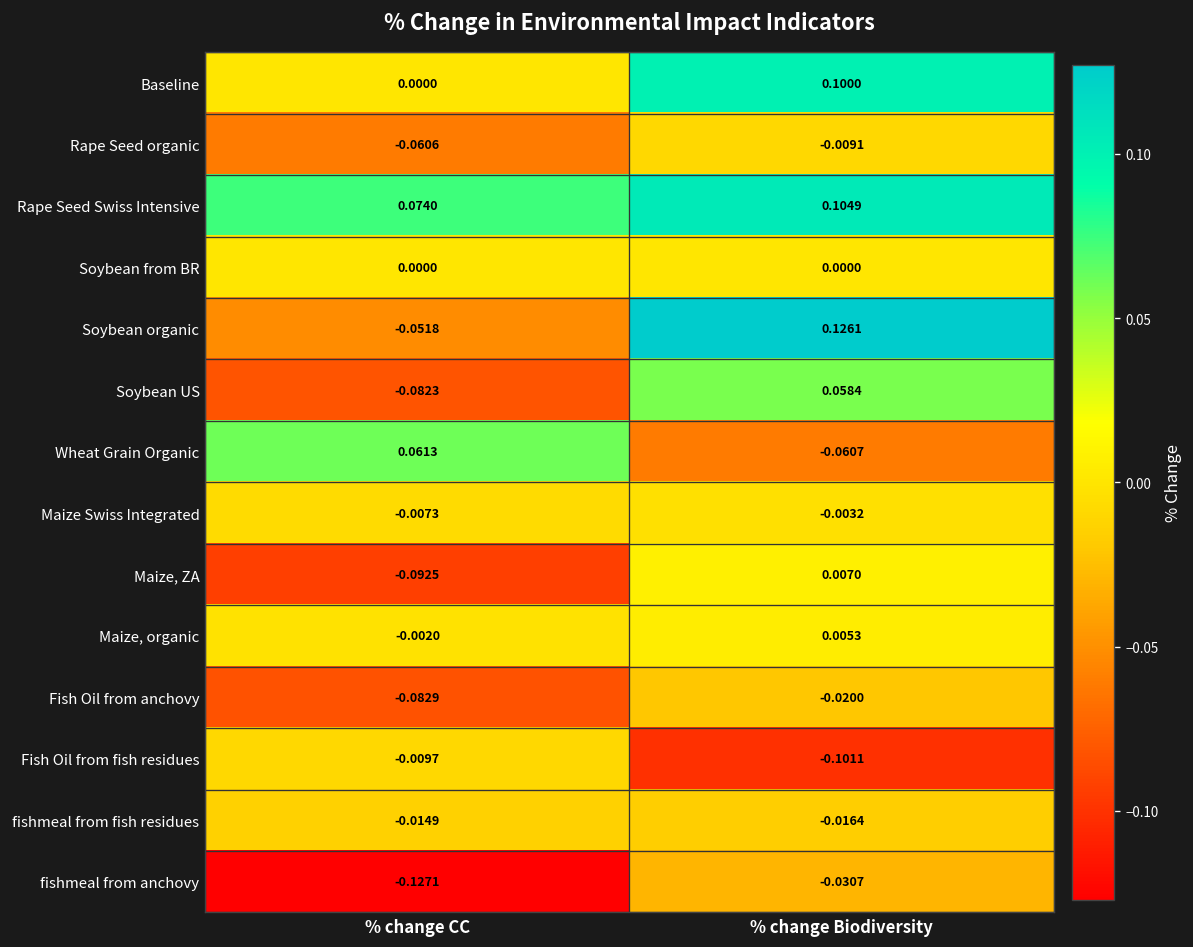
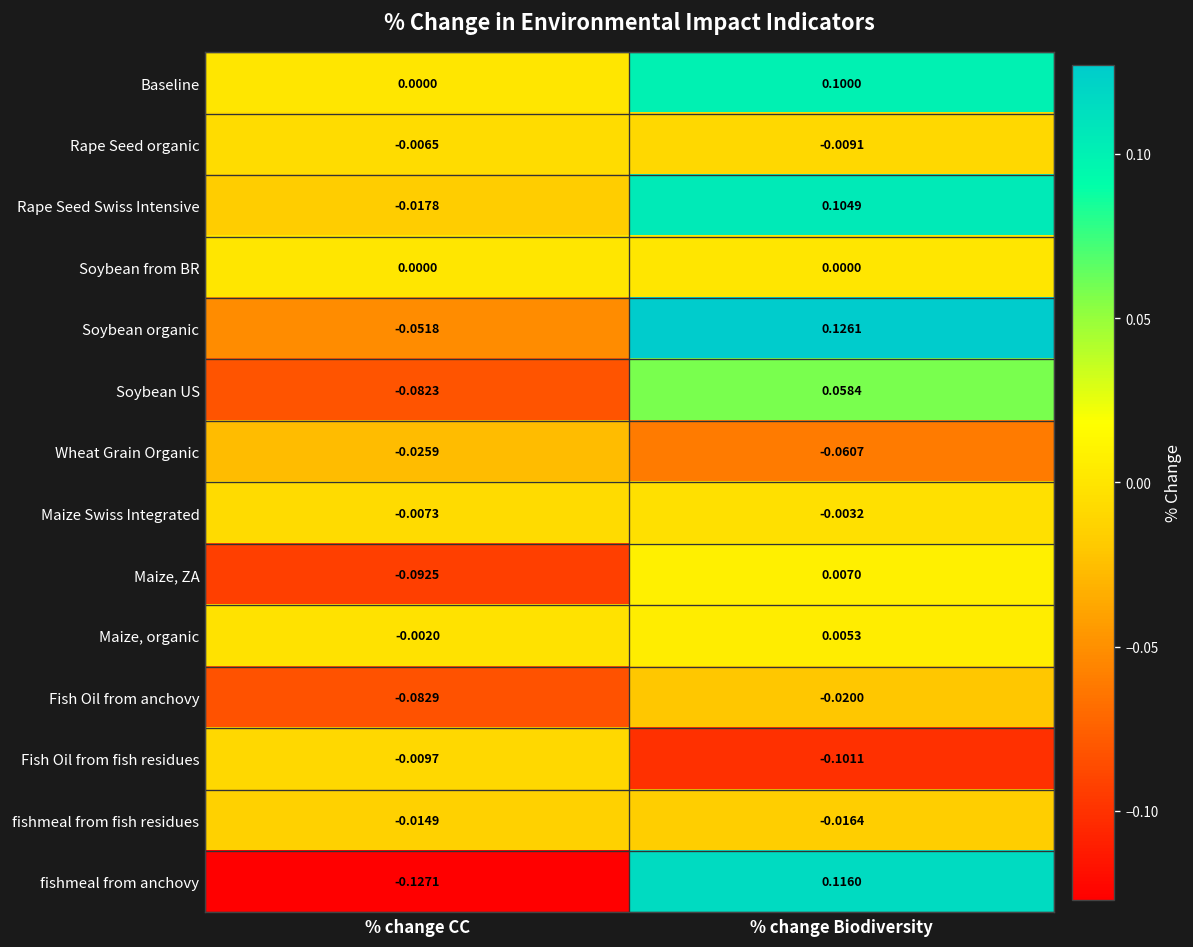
  {
    "Baseline": {
      "% change CC": 0.0000,
      "% change Biodiversity": 0.1000
    },
    "Rape Seed organic": {
-     "% change CC": -0.0606,
+     "% change CC": -0.0065,
      "% change Biodiversity": -0.0091
    },
    "Rape Seed Swiss Intensive": {
-     "% change CC": 0.0740,
+     "% change CC": -0.0178,
      "% change Biodiversity": 0.1049
    },
    "Soybean from BR": {
      "% change CC": 0.0000,
      "% change Biodiversity": 0.0000
    },
    "Soybean organic": {
      "% change CC": -0.0518,
      "% change Biodiversity": 0.1261
    },
    "Soybean US": {
      "% change CC": -0.0823,
      "% change Biodiversity": 0.0584
    },
    "Wheat Grain Organic": {
-     "% change CC": 0.0613,
+     "% change CC": -0.0259,
      "% change Biodiversity": -0.0607
    },
    "Maize Swiss Integrated": {
      "% change CC": -0.0073,
      "% change Biodiversity": -0.0032
    },
    "Maize, ZA": {
      "% change CC": -0.0925,
      "% change Biodiversity": 0.0070
    },
    "Maize, organic": {
      "% change CC": -0.0020,
      "% change Biodiversity": 0.0053
    },
    "Fish Oil from anchovy": {
      "% change CC": -0.0829,
      "% change Biodiversity": -0.0200
    },
    "Fish Oil from fish residues": {
      "% change CC": -0.0097,
      "% change Biodiversity": -0.1011
    },
    "fishmeal from fish residues": {
      "% change CC": -0.0149,
      "% change Biodiversity": -0.0164
    },
    "fishmeal from anchovy": {
      "% change CC": -0.1271,
-     "% change Biodiversity": -0.0307
+     "% change Biodiversity": 0.1160
    }
  }
